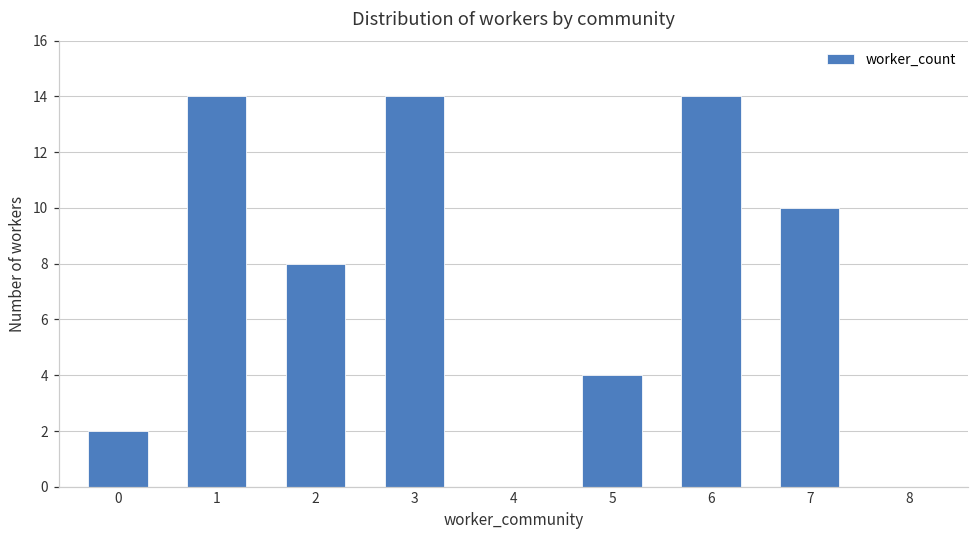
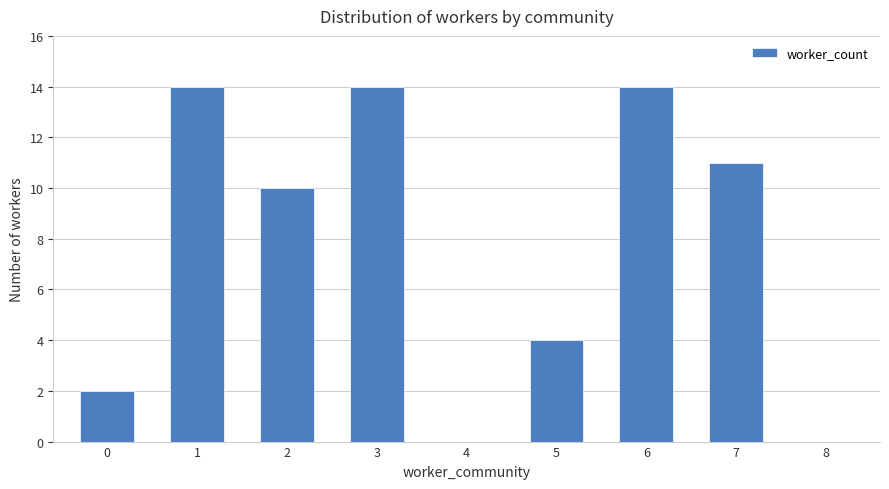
  {
    "0": 2,
    "1": 14,
-   "2": 8,
+   "2": 10,
    "3": 14,
    "4": 0,
    "5": 4,
    "6": 14,
-   "7": 10,
+   "7": 11,
    "8": 0
  }
